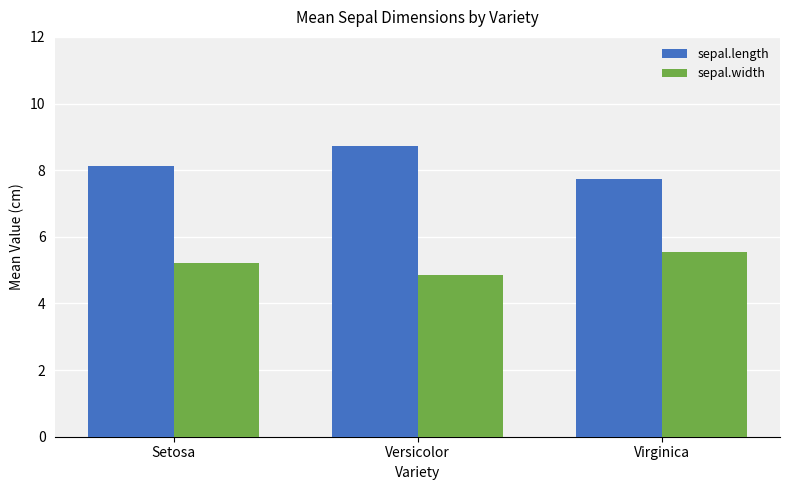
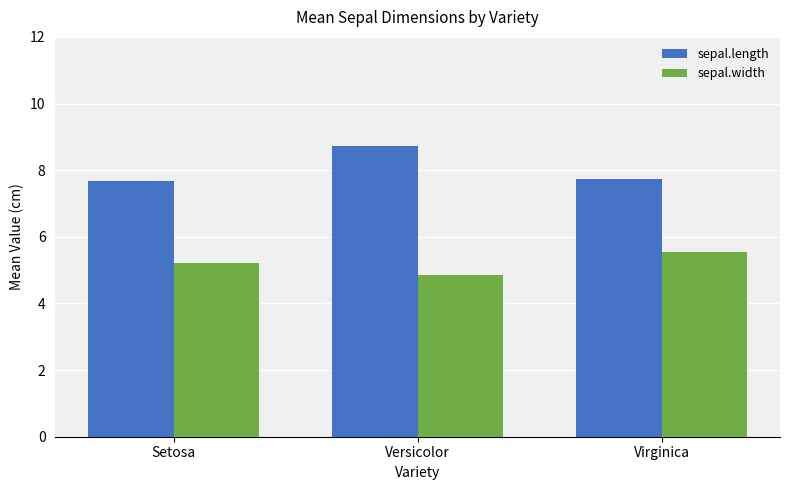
  {
    "sepal.length": {
-     "Setosa": 8.1,
+     "Setosa": 7.7,
      "Versicolor": 8.7,
      "Virginica": 7.7
    },
    "sepal.width": {
      "Setosa": 5.2,
      "Versicolor": 4.8,
      "Virginica": 5.5
    }
  }
